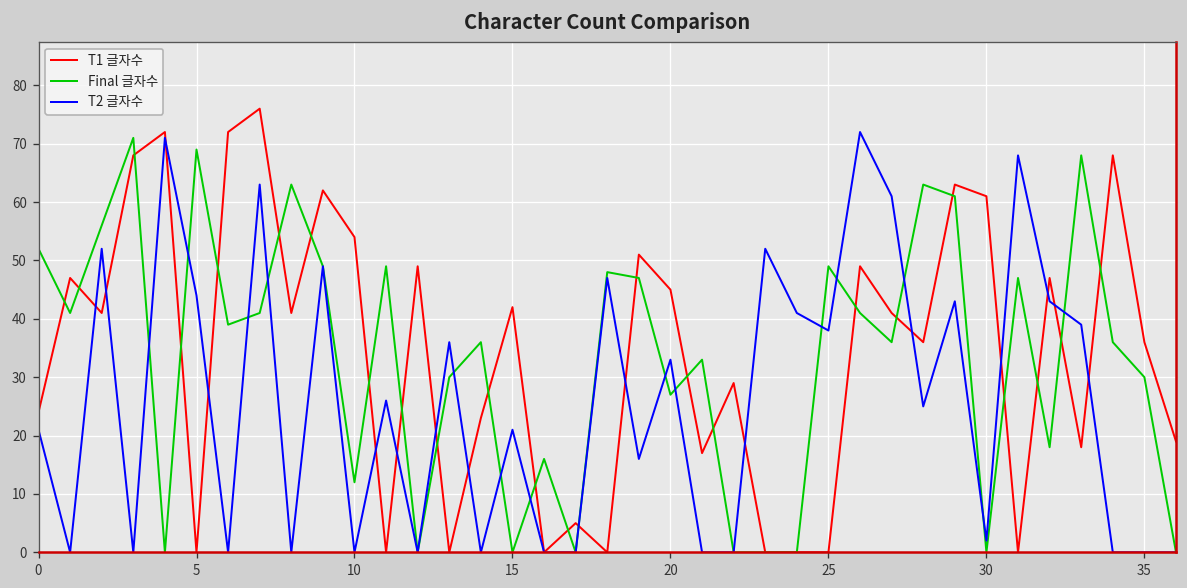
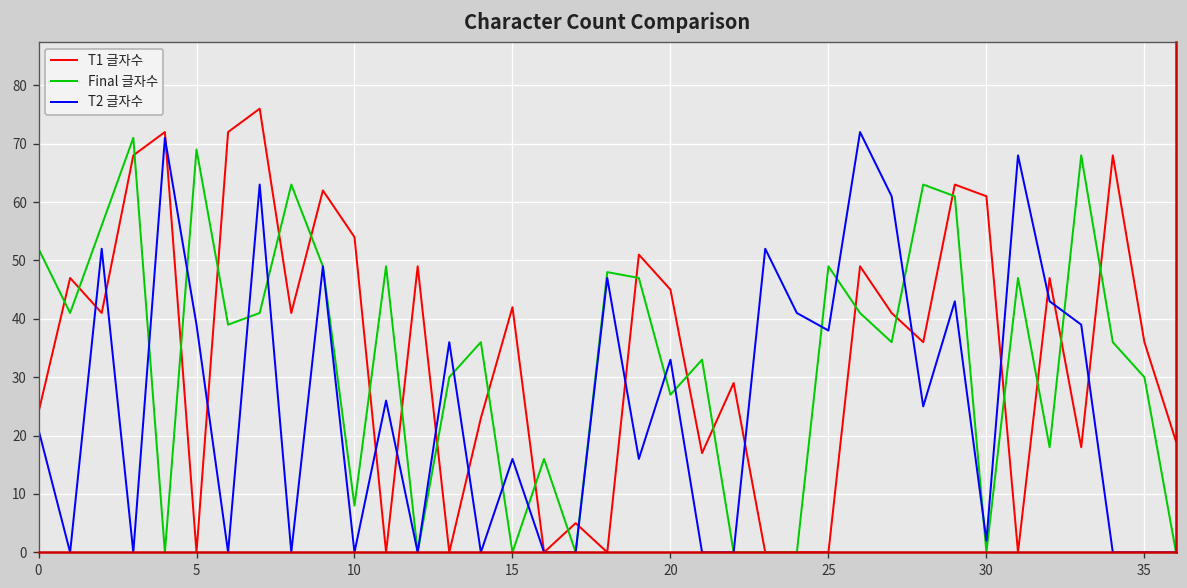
  {
    "T1 글자수": {
      "0": 24,
      "5": 0,
      "10": 54,
      "15": 42,
      "20": 45,
      "25": 0,
      "30": 61,
      "35": 36
    },
    "Final 글자수": {
      "0": 52,
      "5": 69,
-     "10": 12,
+     "10": 8,
      "15": 0,
      "20": 27,
      "25": 49,
      "30": 0,
      "35": 30
    },
    "T2 글자수": {
      "0": 21,
-     "5": 44,
+     "5": 39,
      "10": 0,
-     "15": 21,
+     "15": 16,
      "20": 33,
      "25": 38,
      "30": 2,
      "35": 0
    }
  }
